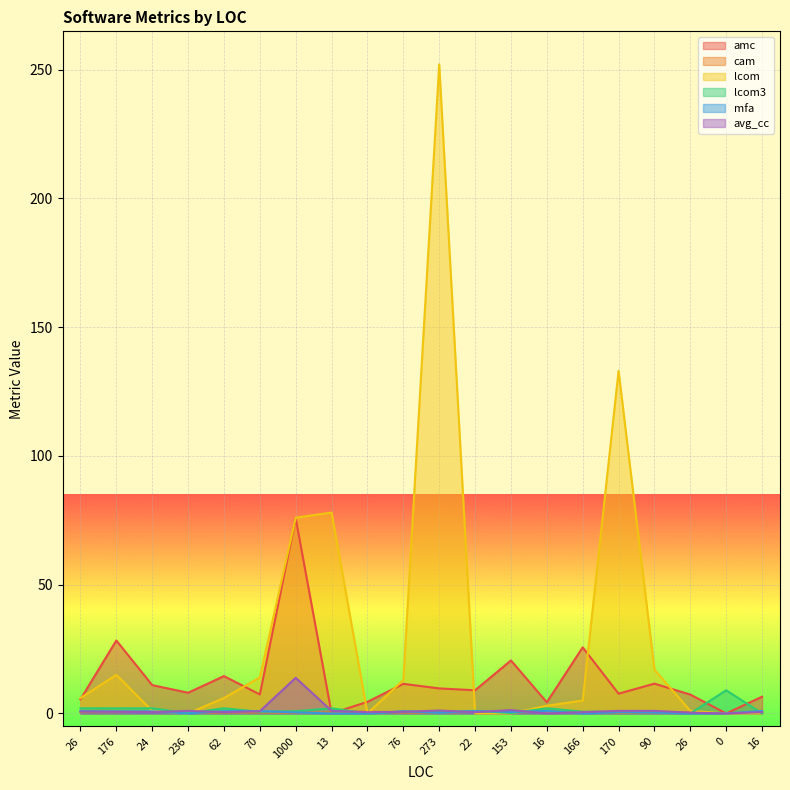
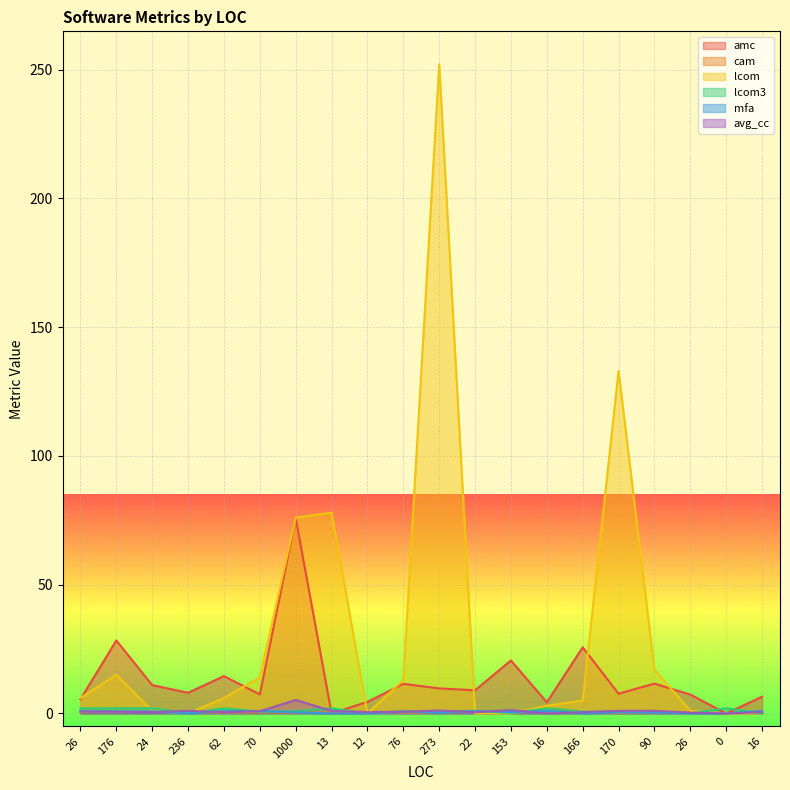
  {
    "lcom3": {
      "176": 2,
      "24": 2,
      "62": 2,
      "13": 2,
-     "0": 9
+     "0": 2
    },
    "avg_cc": {
-     "1000": 14
+     "1000": 5
    }
  }
